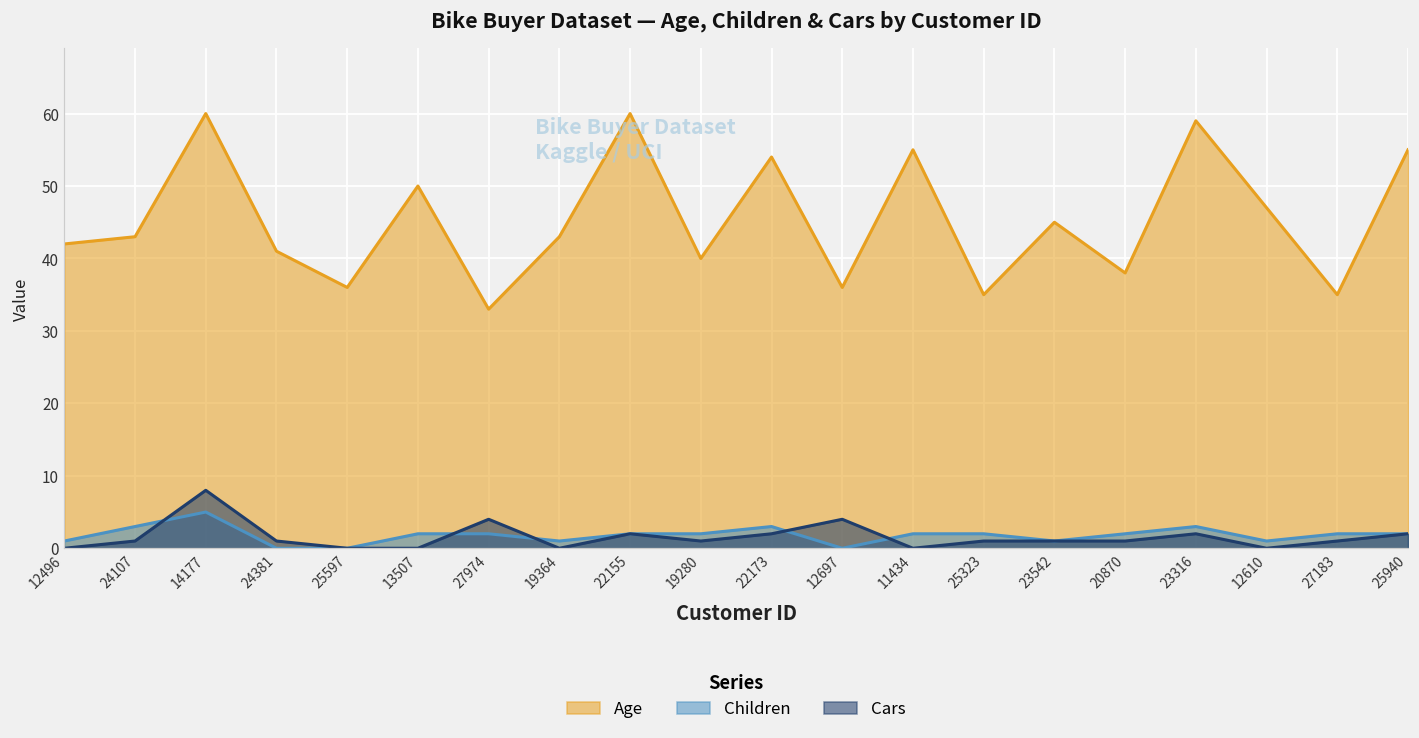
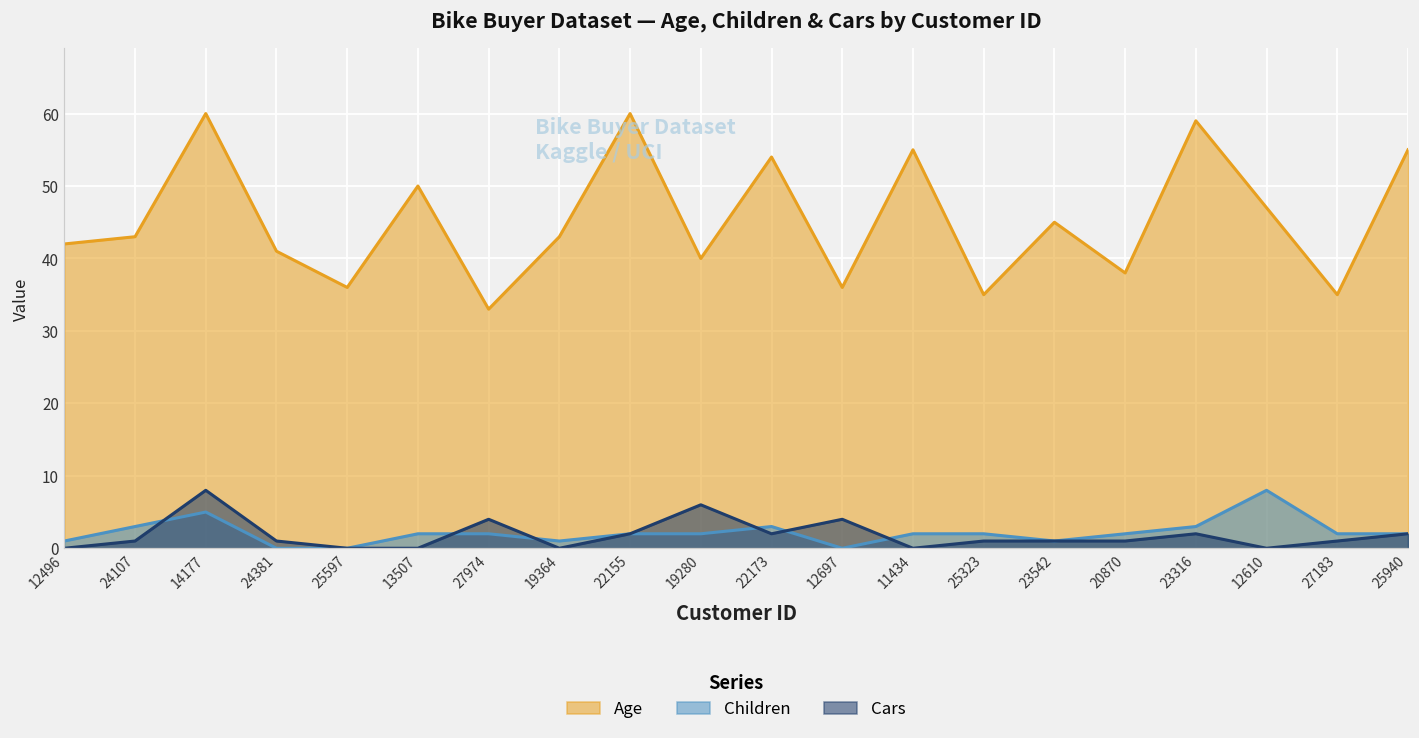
  {
    "Age": {
      "12496": 42,
      "24107": 43,
      "14177": 60,
      "24381": 41,
      "25597": 36,
      "13507": 50,
      "27974": 33,
      "19364": 43,
      "22155": 60,
      "19280": 40,
      "22173": 54,
      "12697": 36,
      "11434": 55,
      "25323": 35,
      "23542": 45,
      "20870": 38,
      "23316": 59,
      "12610": 47,
      "27183": 35,
      "25940": 55
    },
    "Children": {
      "12496": 1,
      "24107": 3,
      "14177": 5,
      "24381": 0,
      "13507": 2,
      "27974": 2,
      "19364": 1,
      "19280": 2,
      "22173": 3,
      "12697": 0,
      "11434": 2,
      "25323": 2,
      "20870": 2,
      "23316": 3,
-     "12610": 1,
+     "12610": 8,
      "27183": 2
    },
    "Cars": {
      "12496": 0,
      "24107": 1,
      "14177": 8,
      "24381": 1,
      "13507": 0,
      "27974": 4,
      "19364": 0,
-     "19280": 1,
+     "19280": 6,
      "22173": 2,
      "12697": 4,
      "11434": 0,
      "25323": 1,
      "20870": 1,
      "23316": 2,
      "12610": 0,
      "27183": 1
    }
  }
